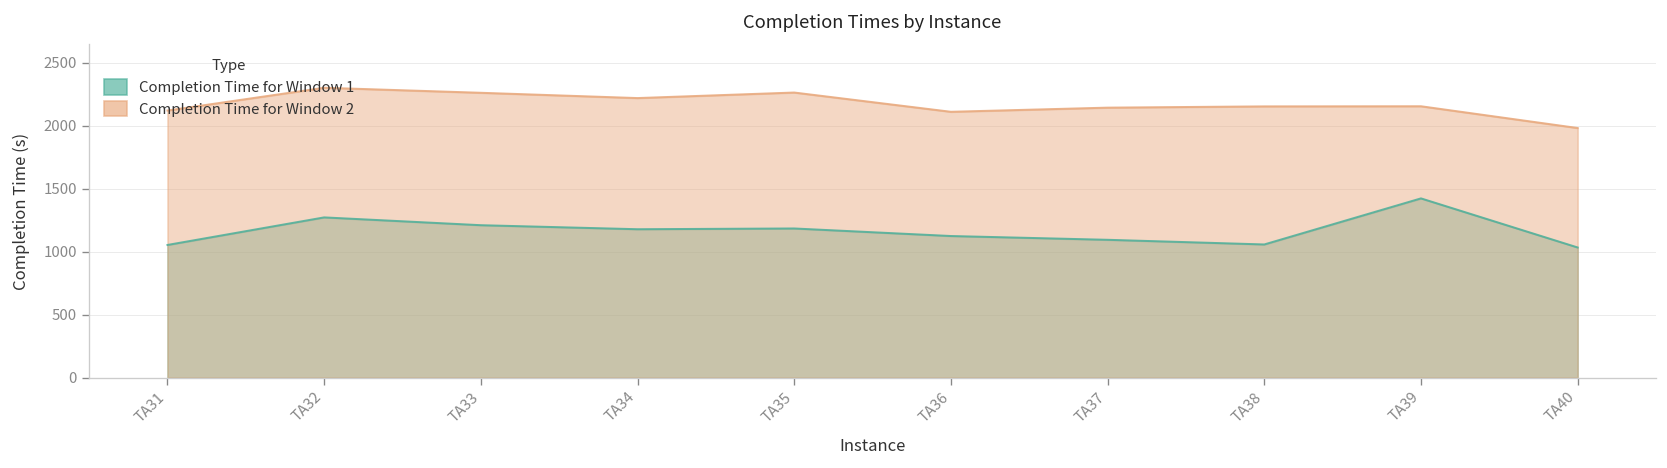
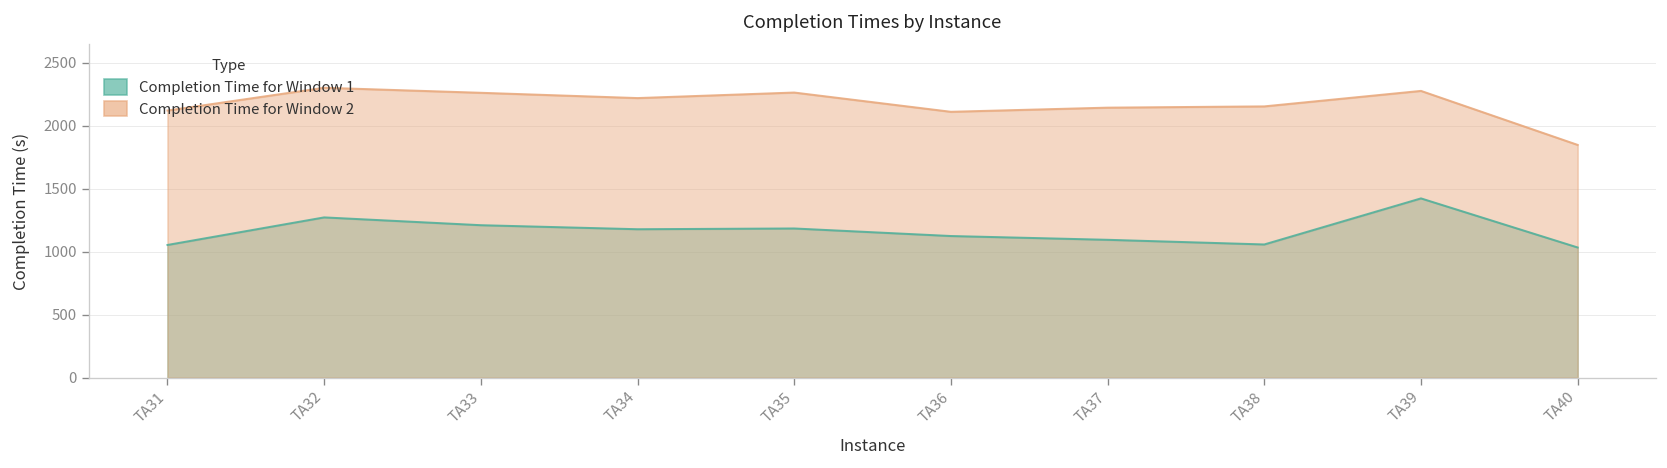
  {
    "Completion Time for Window 1": {
      "TA31": 1050,
      "TA32": 1270,
      "TA33": 1210,
      "TA34": 1180,
      "TA35": 1190,
      "TA36": 1130,
      "TA37": 1100,
      "TA38": 1060,
      "TA39": 1420,
      "TA40": 1030
    },
    "Completion Time for Window 2": {
      "TA31": 2120,
      "TA32": 2300,
      "TA33": 2260,
      "TA34": 2220,
      "TA35": 2270,
      "TA36": 2110,
      "TA37": 2150,
      "TA38": 2160,
-     "TA39": 2160,
-     "TA40": 1980
+     "TA39": 2280,
+     "TA40": 1850
    }
  }
